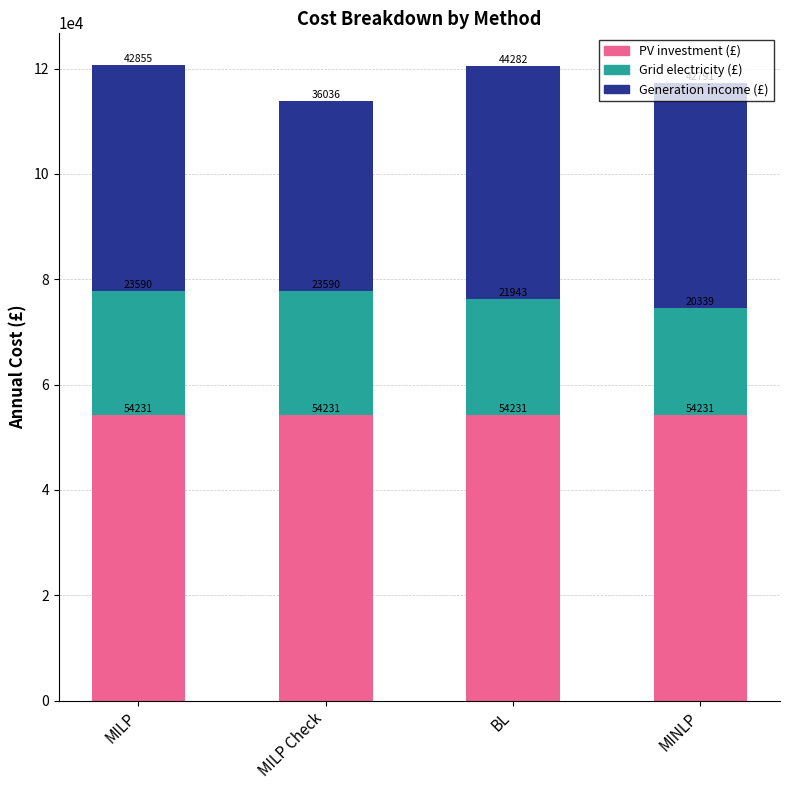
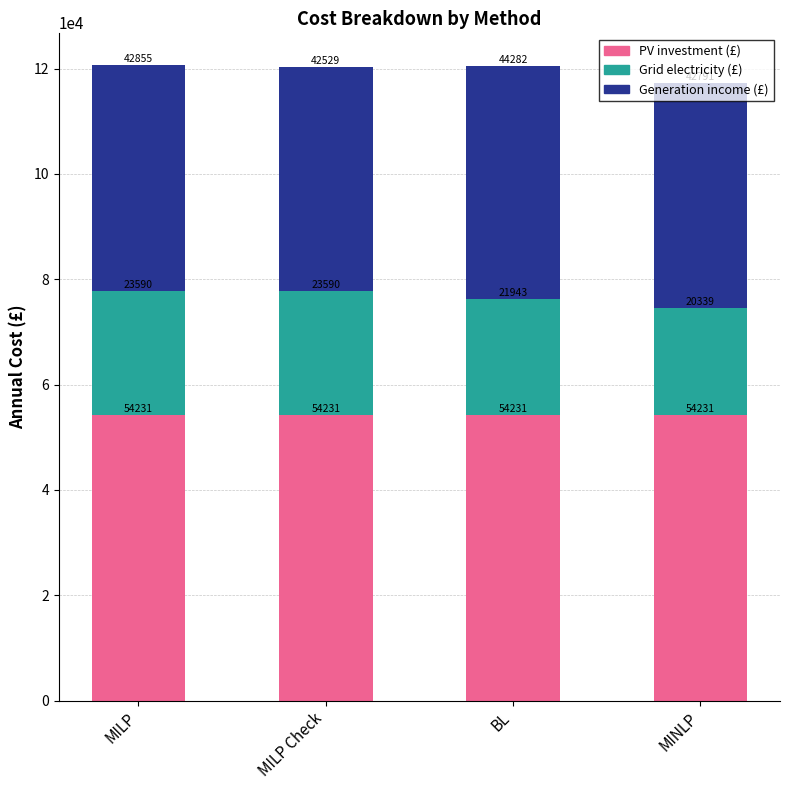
  {
    "PV investment (£)": {
      "MILP": 54231,
      "MILP Check": 54231,
      "BL": 54231,
      "MINLP": 54231
    },
    "Grid electricity (£)": {
      "MILP": 23590,
      "MILP Check": 23590,
      "BL": 21943,
      "MINLP": 20339
    },
    "Generation income (£)": {
      "MILP": 42855,
-     "MILP Check": 36036,
+     "MILP Check": 42529,
      "BL": 44282
    }
  }
